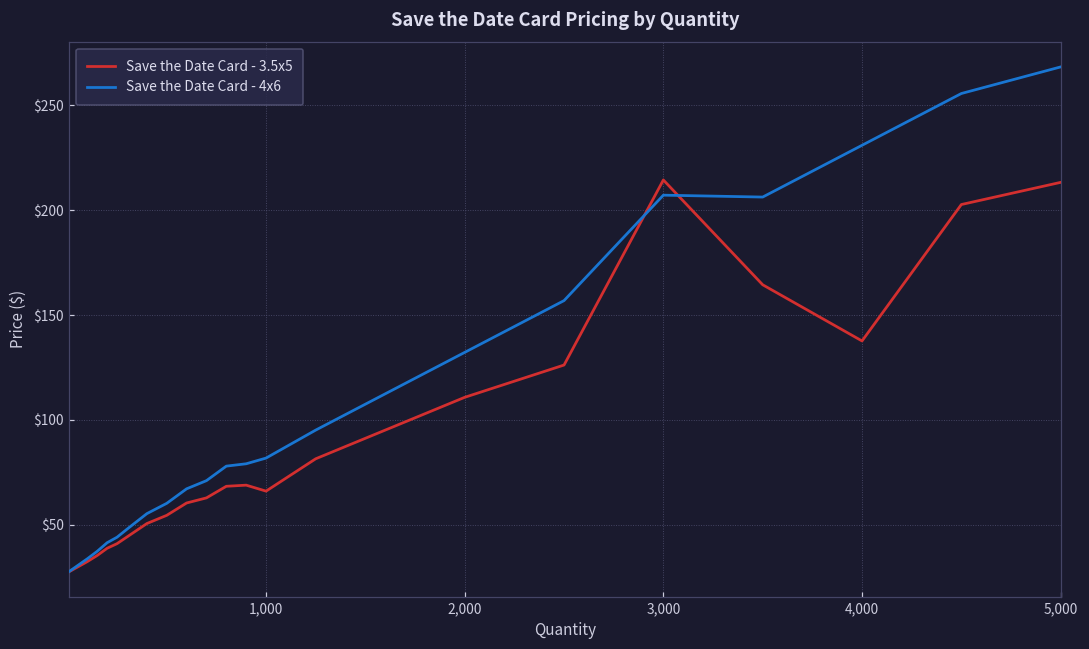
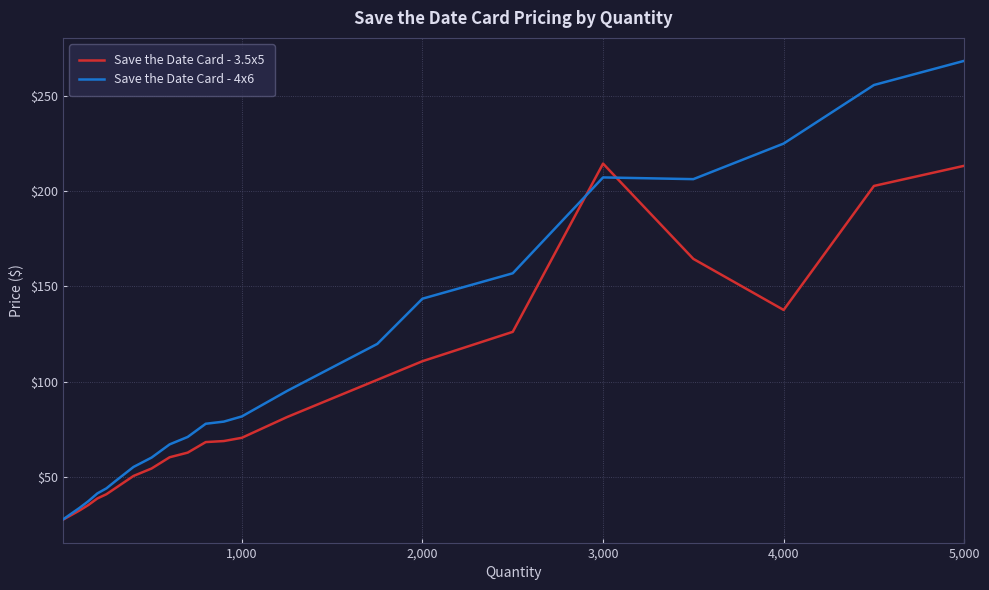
  {
    "Save the Date Card - 3.5x5": {
-     "1,000": "$66",
+     "1,000": "$71",
      "2,000": "$111",
      "3,000": "$214",
      "4,000": "$138",
      "5,000": "$213"
    },
    "Save the Date Card - 4x6": {
      "1,000": "$82",
-     "2,000": "$132",
+     "2,000": "$144",
      "3,000": "$207",
-     "4,000": "$231",
+     "4,000": "$225",
      "5,000": "$268"
    }
  }
